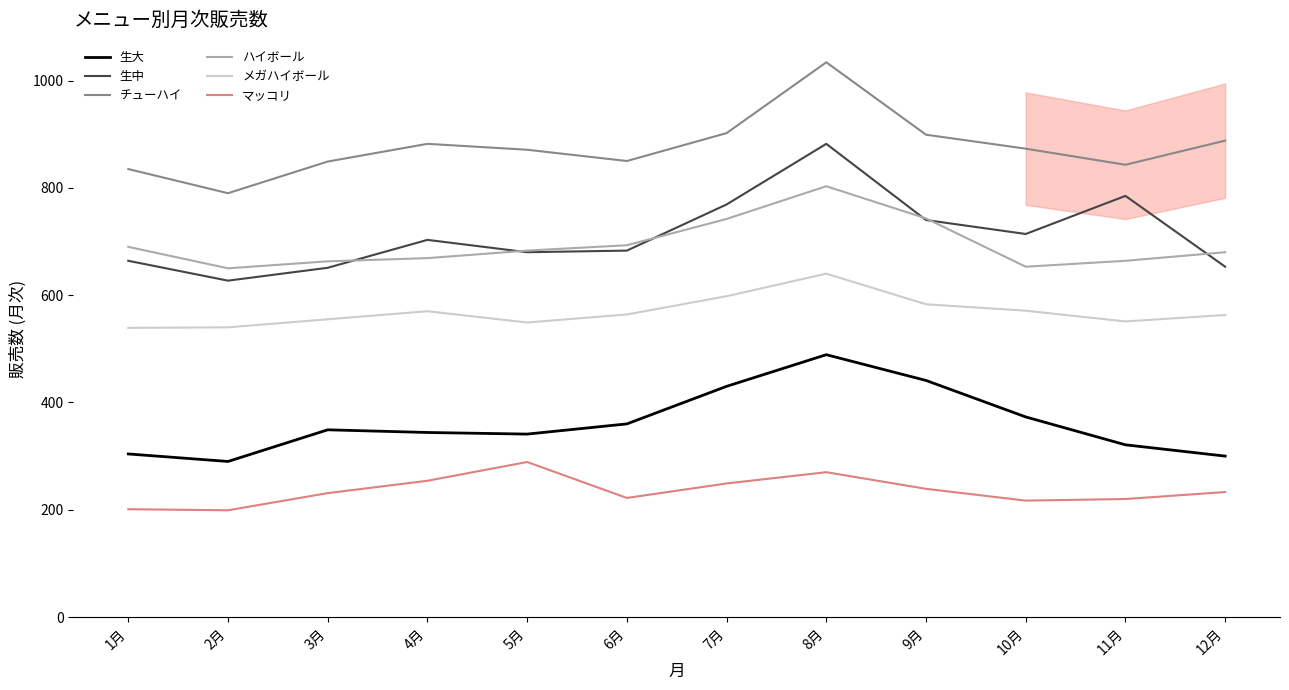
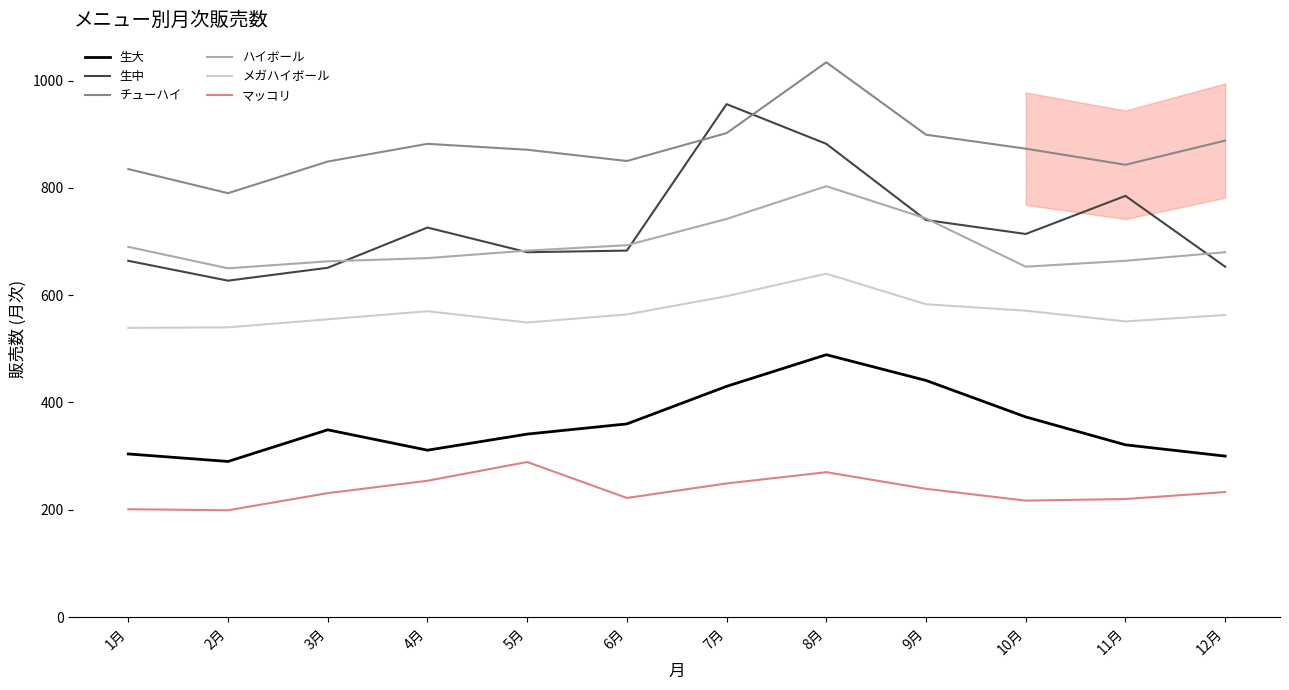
  {
    "生大": {
      "1月": 300,
      "2月": 290,
      "3月": 350,
-     "4月": 340,
+     "4月": 310,
      "5月": 340,
      "6月": 360,
      "7月": 430,
      "8月": 490,
      "9月": 440,
      "10月": 370,
      "11月": 320,
      "12月": 300
    },
    "生中": {
      "1月": 660,
      "2月": 630,
      "3月": 650,
-     "4月": 700,
+     "4月": 730,
      "6月": 680,
-     "7月": 770,
+     "7月": 960,
      "8月": 880,
      "10月": 710,
      "11月": 790,
      "12月": 650
    }
  }
